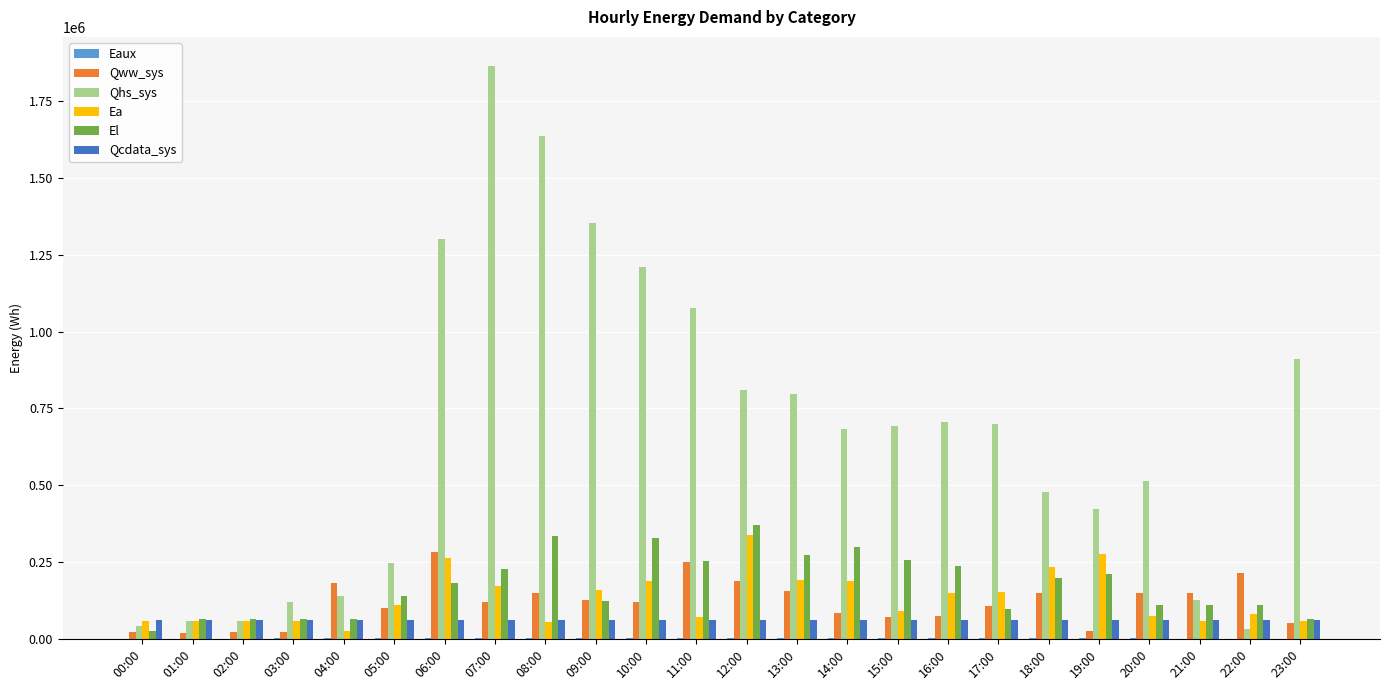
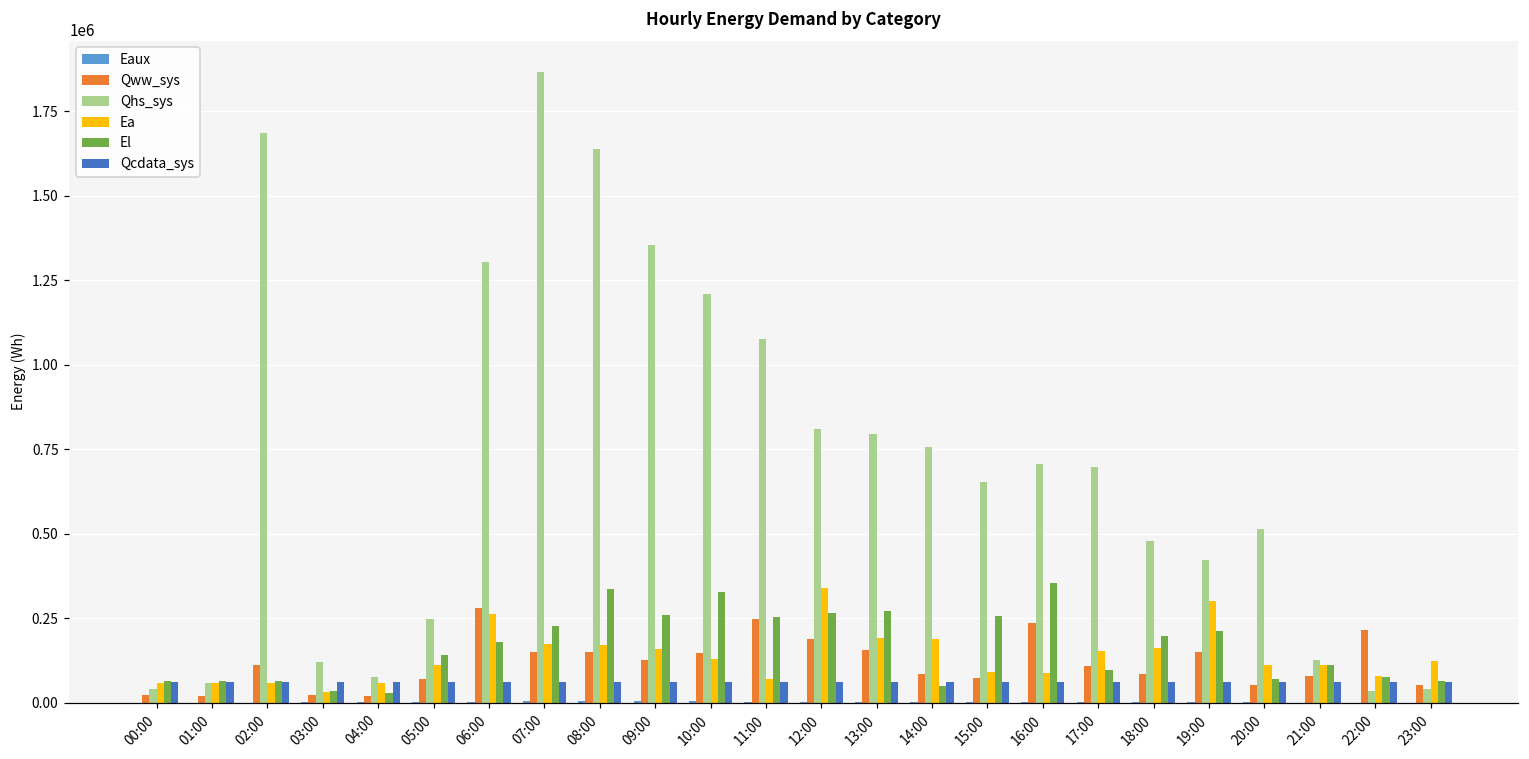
  {
    "Qww_sys": {
      "00:00": 20000,
      "01:00": 20000,
-     "02:00": 20000,
+     "02:00": 110000,
      "03:00": 20000,
-     "04:00": 180000,
-     "05:00": 100000,
+     "04:00": 20000,
+     "05:00": 70000,
      "06:00": 280000,
-     "07:00": 120000,
+     "07:00": 150000,
      "08:00": 150000,
      "09:00": 130000,
-     "10:00": 120000,
+     "10:00": 150000,
      "11:00": 250000,
      "12:00": 190000,
      "13:00": 160000,
      "14:00": 80000,
      "15:00": 70000,
-     "16:00": 70000,
+     "16:00": 240000,
      "17:00": 110000,
-     "18:00": 150000,
-     "19:00": 20000,
-     "20:00": 150000,
-     "21:00": 150000,
+     "18:00": 80000,
+     "19:00": 150000,
+     "20:00": 50000,
+     "21:00": 80000,
      "22:00": 220000,
      "23:00": 50000
    },
    "Qhs_sys": {
      "00:00": 40000,
      "01:00": 60000,
-     "02:00": 60000,
+     "02:00": 1690000,
      "03:00": 120000,
-     "04:00": 140000,
+     "04:00": 80000,
      "05:00": 250000,
      "06:00": 1300000,
      "07:00": 1870000,
      "08:00": 1640000,
      "09:00": 1350000,
      "10:00": 1210000,
      "11:00": 1080000,
      "12:00": 810000,
      "13:00": 800000,
-     "14:00": 680000,
-     "15:00": 690000,
+     "14:00": 760000,
+     "15:00": 650000,
      "16:00": 710000,
      "17:00": 700000,
      "18:00": 480000,
      "19:00": 420000,
      "20:00": 510000,
      "21:00": 130000,
      "22:00": 30000,
-     "23:00": 910000
+     "23:00": 40000
    },
    "Ea": {
      "00:00": 60000,
      "01:00": 60000,
      "02:00": 60000,
-     "03:00": 60000,
-     "04:00": 30000,
+     "03:00": 30000,
+     "04:00": 60000,
      "05:00": 110000,
      "06:00": 260000,
      "07:00": 170000,
-     "08:00": 60000,
+     "08:00": 170000,
      "09:00": 160000,
-     "10:00": 190000,
+     "10:00": 130000,
      "11:00": 70000,
      "12:00": 340000,
      "13:00": 190000,
      "14:00": 190000,
      "15:00": 90000,
-     "16:00": 150000,
+     "16:00": 90000,
      "17:00": 150000,
-     "18:00": 230000,
-     "19:00": 270000,
-     "20:00": 80000,
-     "21:00": 60000,
+     "18:00": 160000,
+     "19:00": 300000,
+     "20:00": 110000,
+     "21:00": 110000,
      "22:00": 80000,
-     "23:00": 60000
+     "23:00": 120000
    },
    "El": {
-     "00:00": 30000,
+     "00:00": 60000,
      "01:00": 60000,
      "02:00": 60000,
-     "03:00": 60000,
-     "04:00": 60000,
+     "03:00": 30000,
+     "04:00": 30000,
      "05:00": 140000,
      "06:00": 180000,
      "07:00": 230000,
      "08:00": 340000,
-     "09:00": 120000,
+     "09:00": 260000,
      "10:00": 330000,
      "11:00": 250000,
-     "12:00": 370000,
+     "12:00": 270000,
      "13:00": 270000,
-     "14:00": 300000,
+     "14:00": 50000,
      "15:00": 260000,
-     "16:00": 240000,
+     "16:00": 350000,
      "17:00": 100000,
      "18:00": 200000,
      "19:00": 210000,
-     "20:00": 110000,
+     "20:00": 70000,
      "21:00": 110000,
-     "22:00": 110000,
+     "22:00": 80000,
      "23:00": 70000
    }
  }
